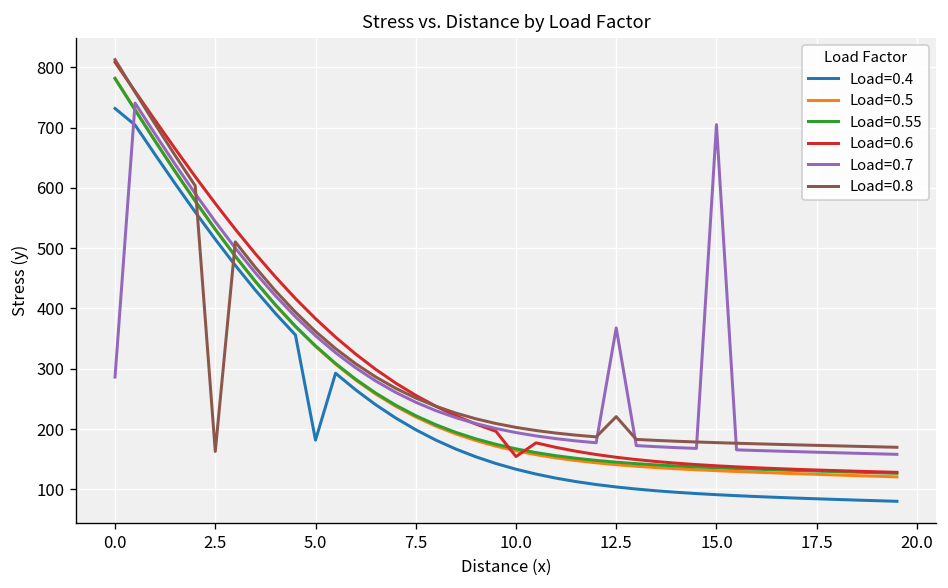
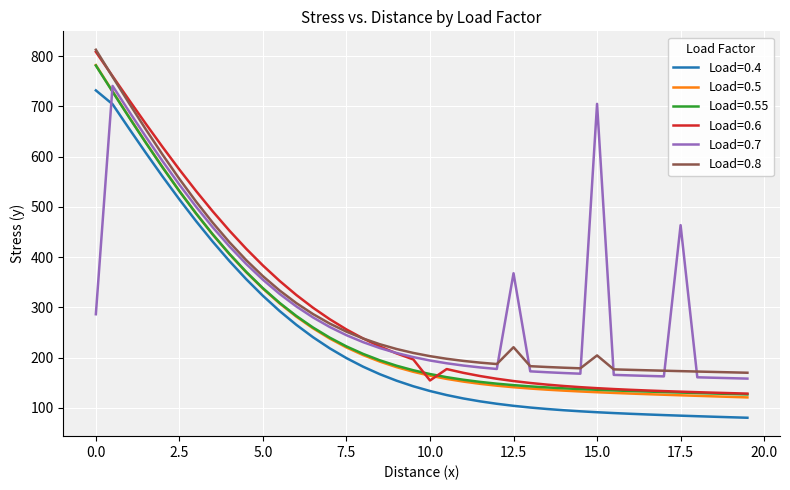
  {
    "Load=0.4": {
      "0.0": 730,
      "2.5": 510,
-     "5.0": 180,
+     "5.0": 320,
      "7.5": 200,
      "10.0": 130,
      "12.5": 100,
      "15.0": 90,
      "17.5": 80
    },
    "Load=0.5": {
      "17.5": 130
    },
    "Load=0.6": {
      "2.5": 570,
      "5.0": 380,
      "10.0": 150,
      "12.5": 150
    },
    "Load=0.7": {
      "0.0": 290,
      "2.5": 540,
      "5.0": 350,
      "7.5": 240,
      "10.0": 190,
      "12.5": 370,
      "15.0": 700,
-     "17.5": 160
+     "17.5": 460
    },
    "Load=0.8": {
-     "2.5": 160,
+     "2.5": 560,
      "5.0": 360,
      "10.0": 200,
      "12.5": 220,
-     "15.0": 180,
+     "15.0": 200,
      "17.5": 170
    }
  }
